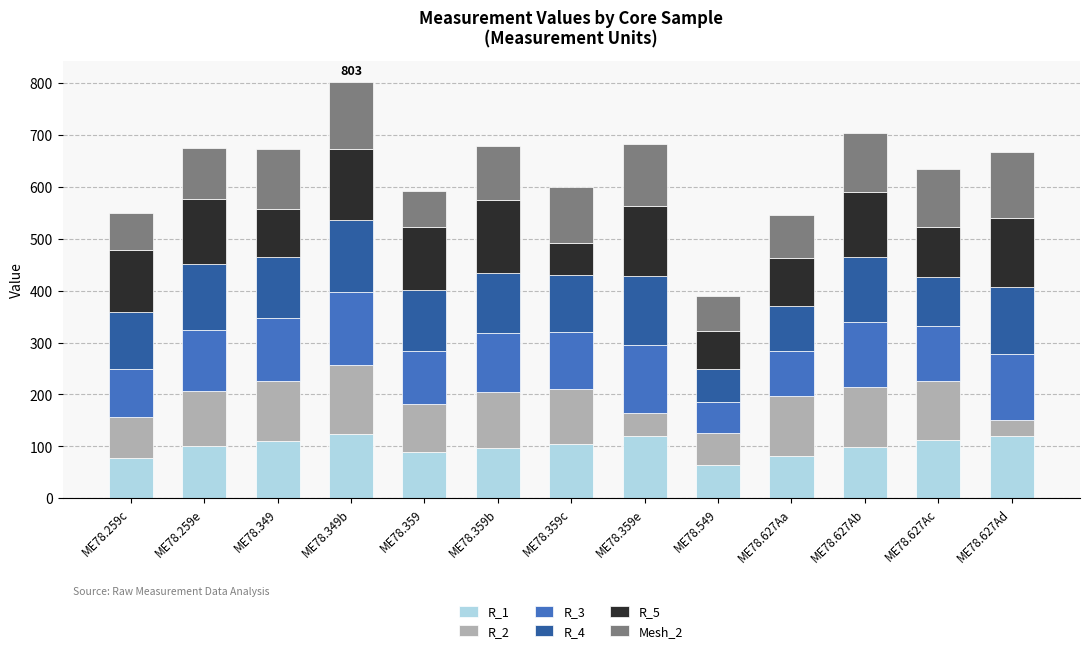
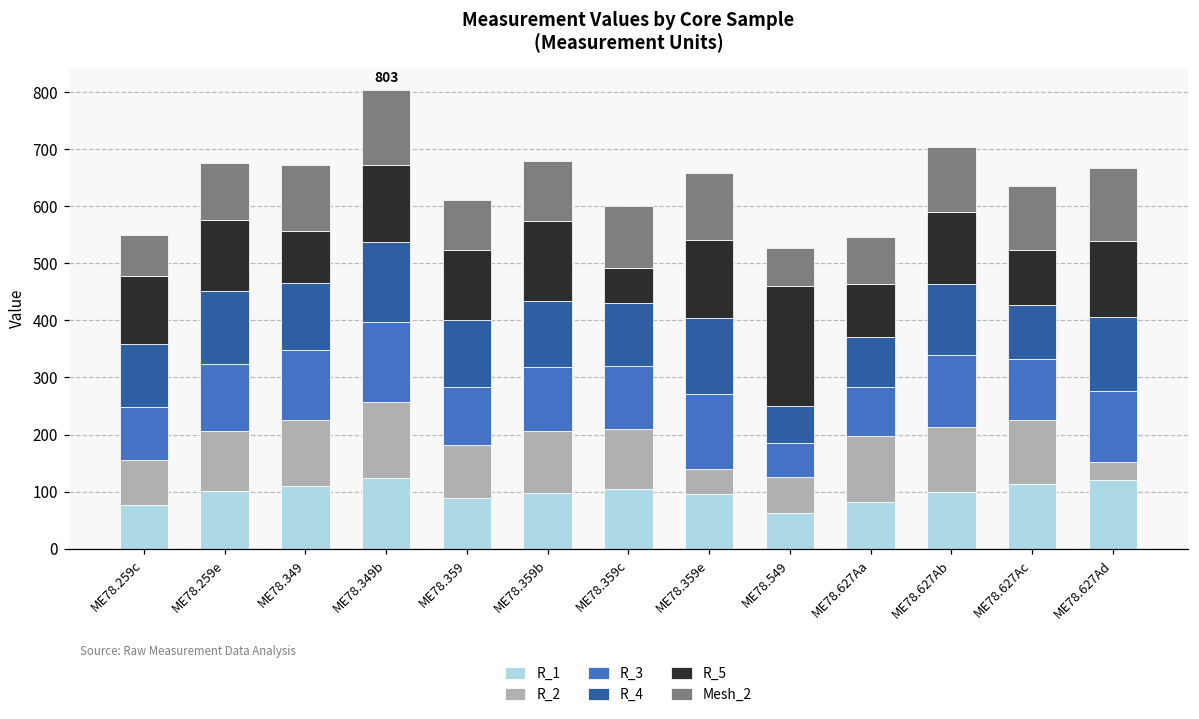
  {
    "R_1": {
      "ME78.259c": 80,
      "ME78.259e": 100,
      "ME78.349": 110,
      "ME78.349b": 120,
      "ME78.359": 90,
      "ME78.359b": 100,
      "ME78.359c": 100,
-     "ME78.359e": 120,
+     "ME78.359e": 100,
      "ME78.549": 60,
      "ME78.627Aa": 80,
      "ME78.627Ab": 100,
      "ME78.627Ac": 110,
      "ME78.627Ad": 120
    },
    "R_2": {
      "ME78.259c": 80,
      "ME78.259e": 110,
      "ME78.349": 120,
      "ME78.349b": 130,
      "ME78.359": 90,
      "ME78.359b": 110,
      "ME78.359c": 110,
      "ME78.359e": 40,
      "ME78.549": 60,
      "ME78.627Aa": 120,
      "ME78.627Ab": 110,
      "ME78.627Ac": 110,
      "ME78.627Ad": 30
    },
    "R_5": {
      "ME78.259c": 120,
      "ME78.259e": 130,
      "ME78.349": 90,
      "ME78.349b": 140,
      "ME78.359": 120,
      "ME78.359b": 140,
      "ME78.359c": 60,
      "ME78.359e": 140,
-     "ME78.549": 70,
+     "ME78.549": 210,
      "ME78.627Aa": 90,
      "ME78.627Ab": 130,
      "ME78.627Ac": 100,
      "ME78.627Ad": 130
    },
    "Mesh_2": {
      "ME78.259c": 70,
      "ME78.259e": 100,
      "ME78.349": 120,
-     "ME78.359": 70,
+     "ME78.359": 90,
      "ME78.359b": 110,
      "ME78.359c": 110,
      "ME78.359e": 120,
      "ME78.549": 70,
      "ME78.627Aa": 80,
      "ME78.627Ab": 110,
      "ME78.627Ac": 110,
      "ME78.627Ad": 130
    }
  }
